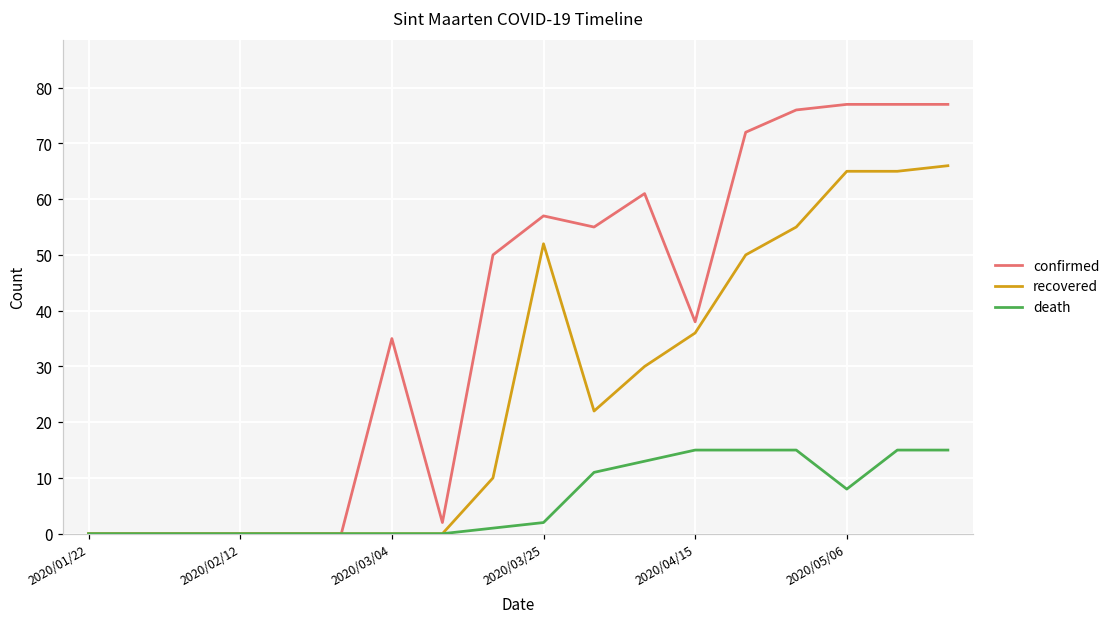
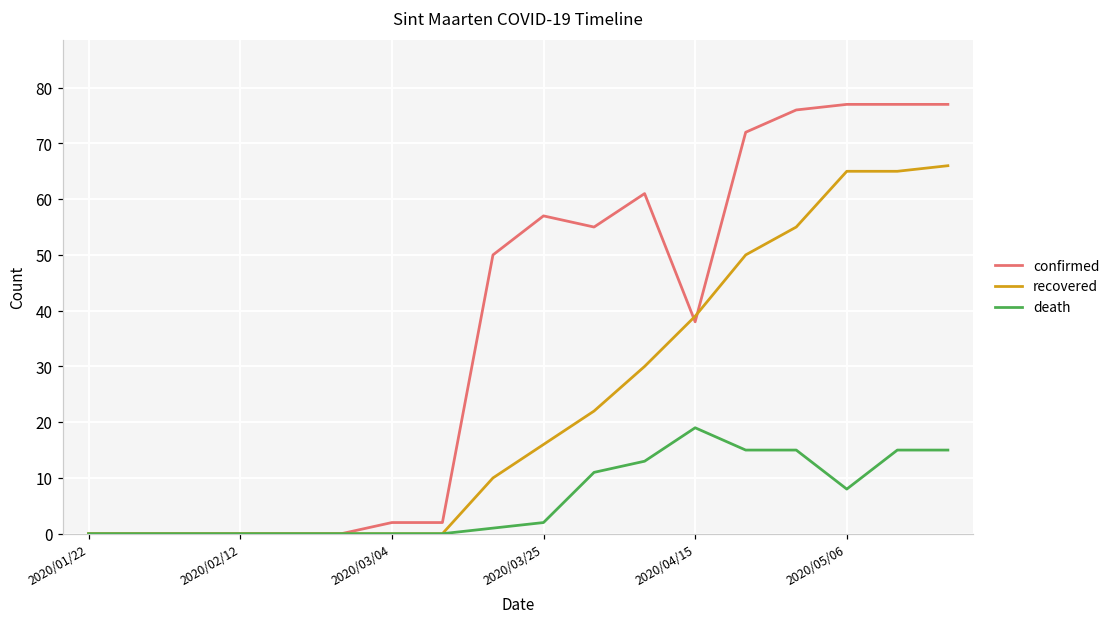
  {
    "confirmed": {
-     "2020/03/04": 35,
+     "2020/03/04": 2,
      "2020/03/25": 57,
      "2020/04/15": 38,
      "2020/05/06": 77
    },
    "recovered": {
-     "2020/03/25": 52,
-     "2020/04/15": 36,
+     "2020/03/25": 16,
+     "2020/04/15": 39,
      "2020/05/06": 65
    },
    "death": {
      "2020/03/25": 2,
-     "2020/04/15": 15,
+     "2020/04/15": 19,
      "2020/05/06": 8
    }
  }
